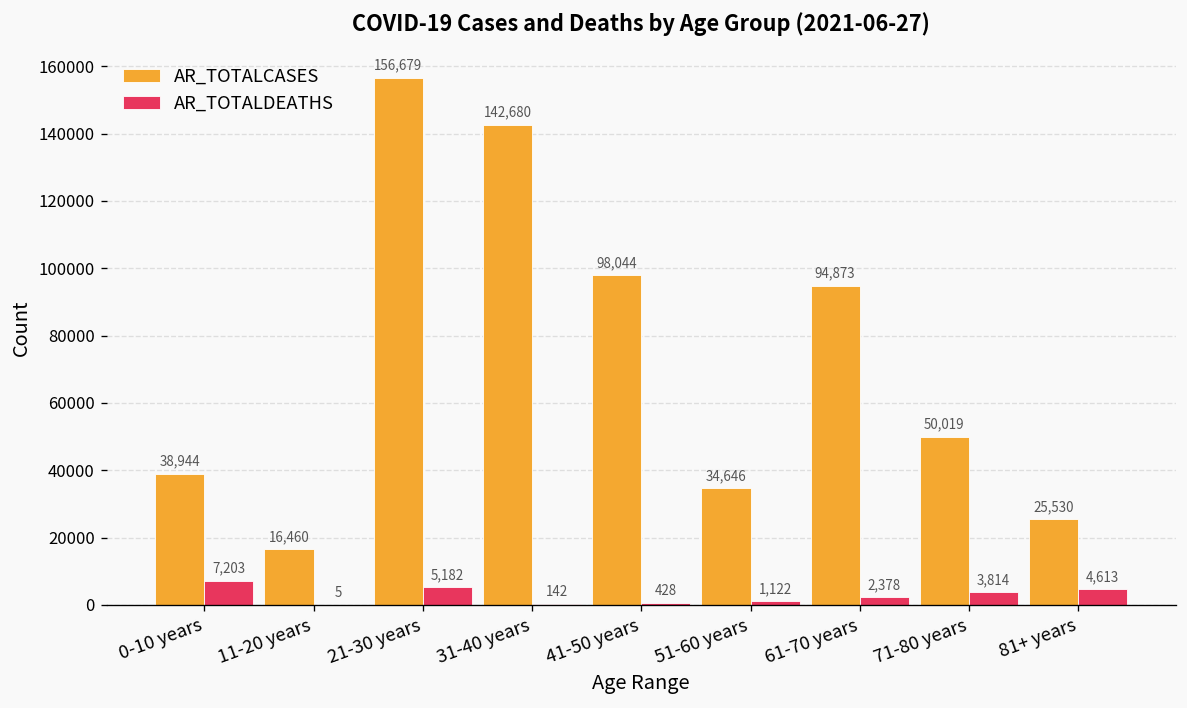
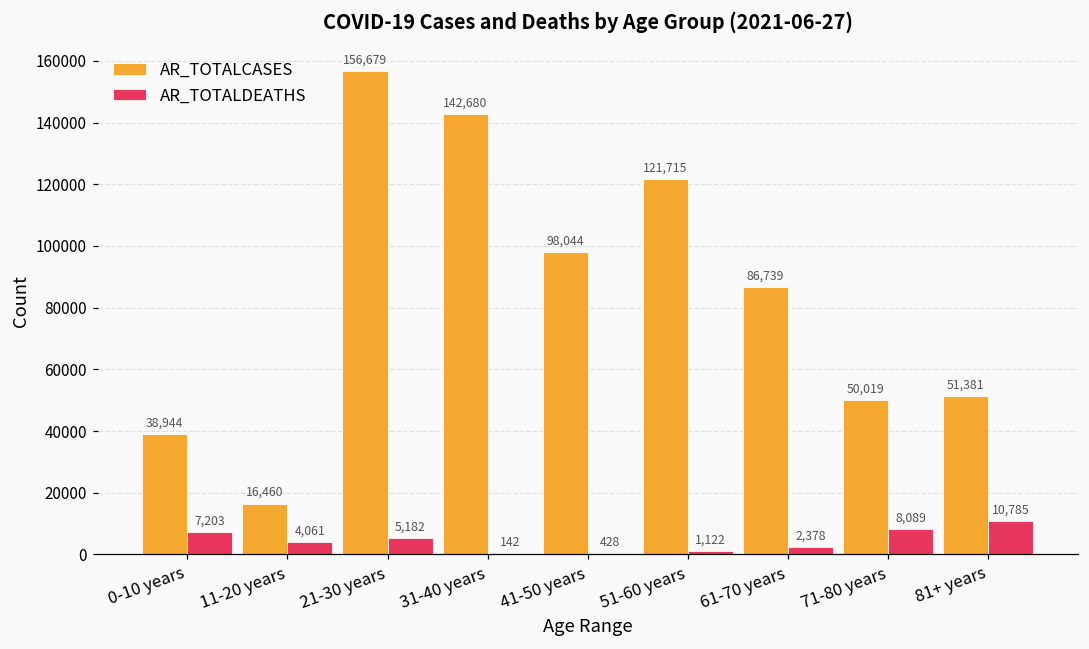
  {
    "AR_TOTALCASES": {
      "0-10 years": "38,944",
      "11-20 years": "16,460",
      "21-30 years": "156,679",
      "31-40 years": "142,680",
      "41-50 years": "98,044",
-     "51-60 years": "34,646",
-     "61-70 years": "94,873",
+     "51-60 years": "121,715",
+     "61-70 years": "86,739",
      "71-80 years": "50,019",
-     "81+ years": "25,530"
+     "81+ years": "51,381"
    },
    "AR_TOTALDEATHS": {
      "0-10 years": "7,203",
-     "11-20 years": "5",
+     "11-20 years": "4,061",
      "21-30 years": "5,182",
      "31-40 years": "142",
      "41-50 years": "428",
      "51-60 years": "1,122",
      "61-70 years": "2,378",
-     "71-80 years": "3,814",
-     "81+ years": "4,613"
+     "71-80 years": "8,089",
+     "81+ years": "10,785"
    }
  }
